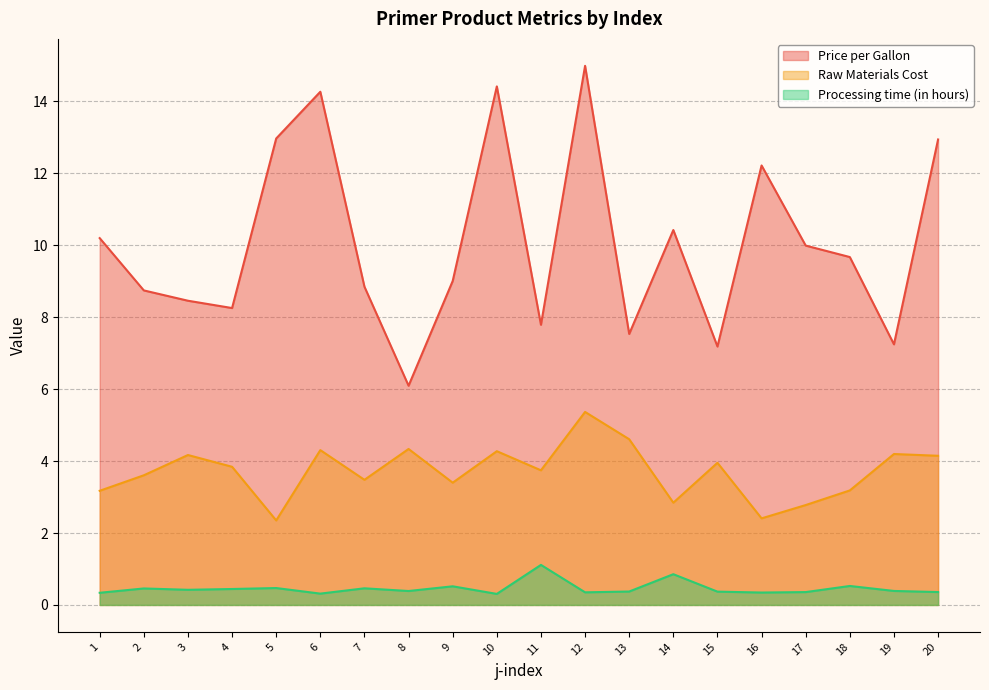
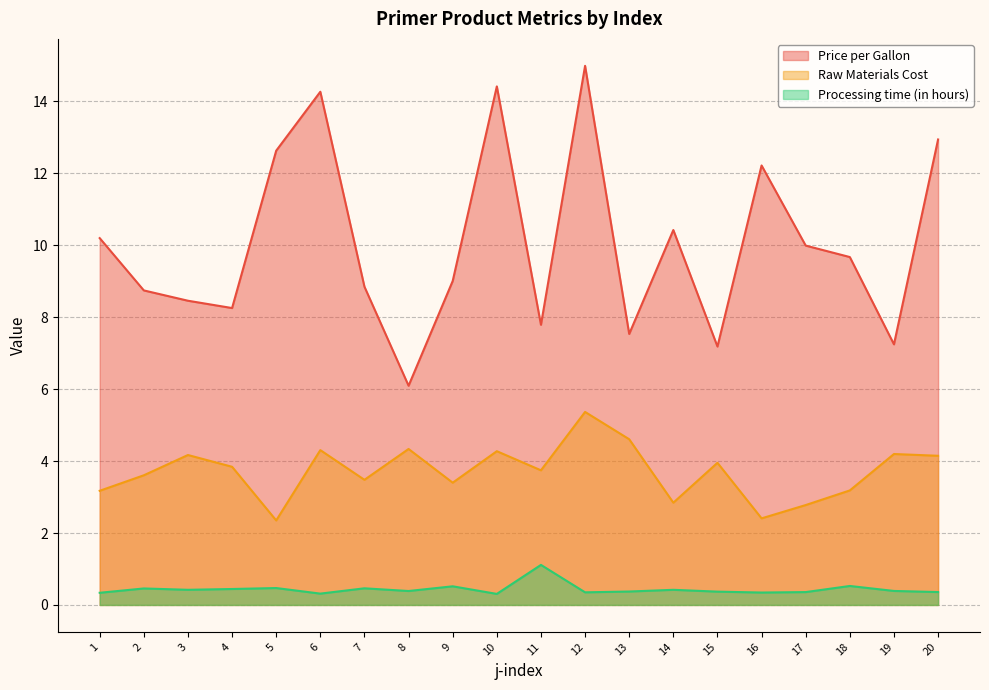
  {
    "Price per Gallon": {
      "1": 10.2,
      "2": 8.7,
      "3": 8.5,
      "4": 8.3,
-     "5": 13.0,
+     "5": 12.6,
      "6": 14.3,
      "7": 8.8,
      "8": 6.1,
      "9": 9.0,
      "10": 14.4,
      "11": 7.8,
      "12": 15.0,
      "13": 7.5,
      "14": 10.4,
      "15": 7.2,
      "16": 12.2,
      "17": 10.0,
      "18": 9.7,
      "19": 7.2,
      "20": 12.9
    },
    "Raw Materials Cost": {
      "1": 3.2,
      "2": 3.6,
      "3": 4.2,
      "4": 3.8,
      "5": 2.4,
      "6": 4.3,
      "7": 3.5,
      "8": 4.3,
      "9": 3.4,
      "10": 4.3,
      "11": 3.7,
      "12": 5.4,
      "13": 4.6,
      "14": 2.8,
      "15": 4.0,
      "16": 2.4,
      "17": 2.8,
      "18": 3.2,
      "19": 4.2,
      "20": 4.1
    },
    "Processing time (in hours)": {
      "1": 0.3,
      "2": 0.5,
      "3": 0.4,
      "4": 0.4,
      "5": 0.5,
      "6": 0.3,
      "7": 0.5,
      "8": 0.4,
      "9": 0.5,
      "10": 0.3,
      "11": 1.1,
      "12": 0.4,
      "13": 0.4,
-     "14": 0.9,
+     "14": 0.4,
      "15": 0.4,
      "16": 0.3,
      "17": 0.4,
      "18": 0.5,
      "19": 0.4,
      "20": 0.4
    }
  }
